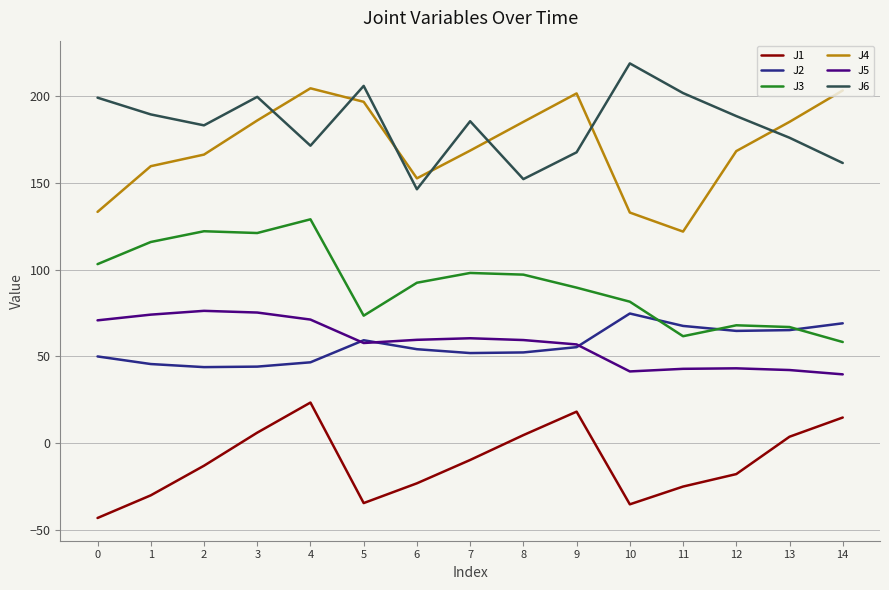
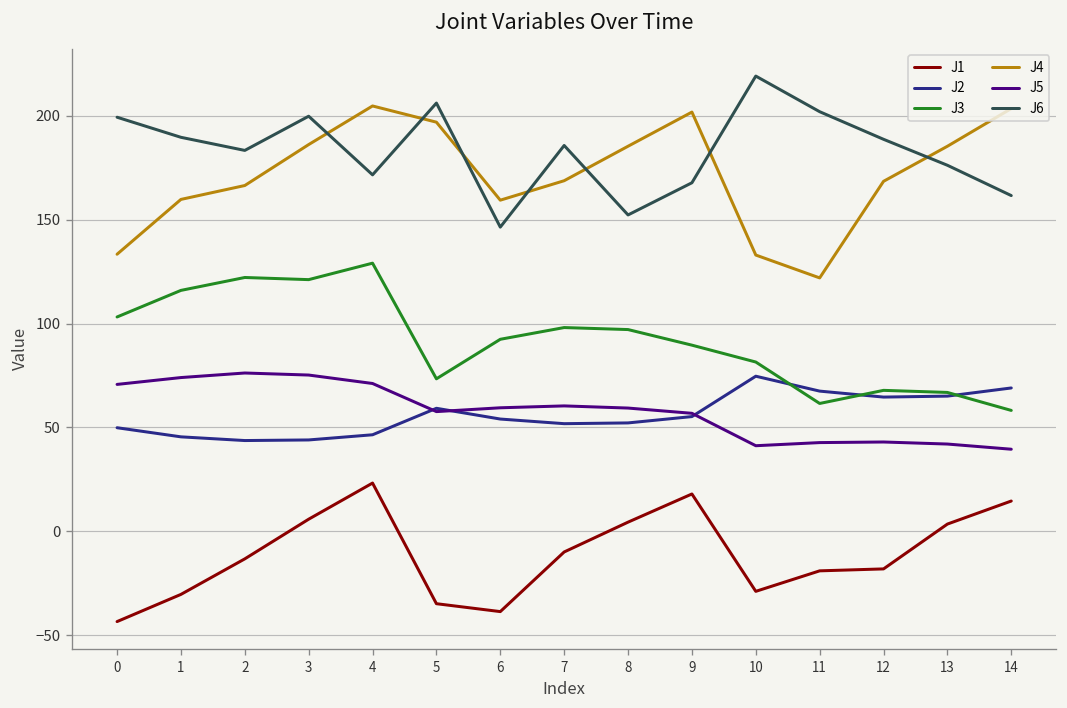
  {
    "J1": {
      "0": -43,
      "1": -30,
      "2": -13,
      "3": 6,
      "4": 23,
      "5": -35,
-     "6": -23,
+     "6": -39,
      "7": -10,
      "8": 4,
      "9": 18,
-     "10": -35,
-     "11": -25,
+     "10": -29,
+     "11": -19,
      "12": -18,
      "13": 4,
      "14": 15
    },
    "J3": {
      "0": 103,
      "1": 116,
      "2": 122,
      "3": 121,
      "4": 129,
      "5": 73,
      "6": 92,
      "7": 98,
      "8": 97,
      "9": 90,
      "10": 81,
      "11": 62,
      "12": 68,
      "13": 67,
      "14": 58
    },
    "J4": {
      "0": 133,
      "1": 160,
      "2": 166,
      "3": 186,
      "4": 205,
      "5": 197,
-     "6": 153,
+     "6": 159,
      "7": 169,
      "8": 185,
      "9": 202,
      "10": 133,
      "11": 122,
      "12": 168,
      "13": 185
    },
    "J6": {
      "0": 199,
      "1": 190,
      "2": 183,
      "3": 200,
      "4": 172,
      "5": 206,
      "6": 146,
      "7": 186,
      "8": 152,
      "9": 168,
      "10": 219,
      "11": 202,
      "12": 189,
      "13": 176,
      "14": 162
    }
  }
